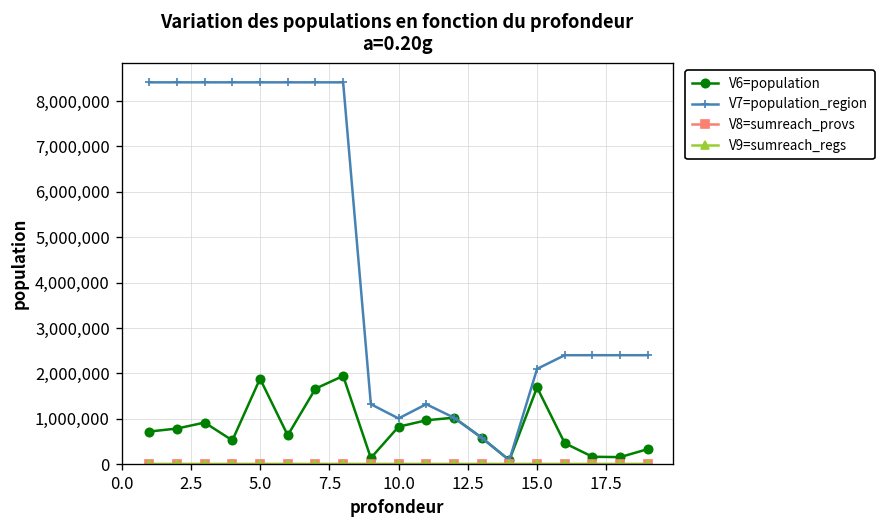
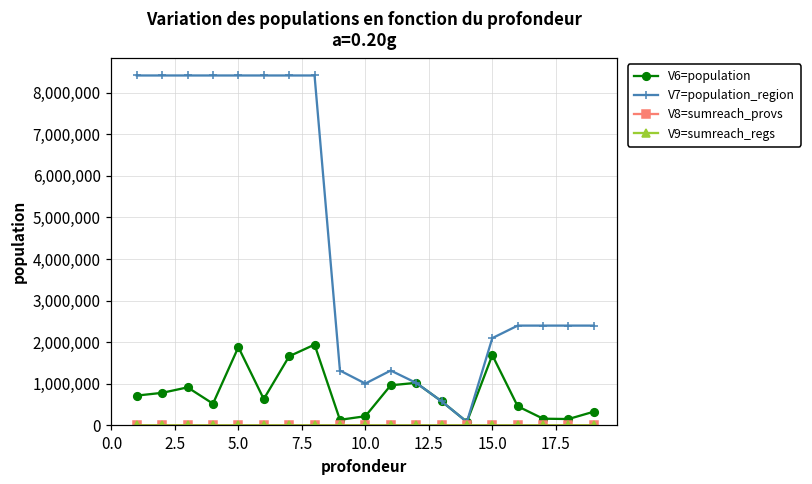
  {
    "V6=population": {
      "5.0": "1,900,000",
-     "10.0": "800,000",
+     "10.0": "200,000",
      "15.0": "1,700,000"
    },
    "V7=population_region": {
      "5.0": "8,400,000",
      "10.0": "1,000,000",
      "15.0": "2,100,000"
    },
    "V9=sumreach_regs": {
      "5.0": "0",
      "10.0": "0",
      "15.0": "0"
    }
  }
